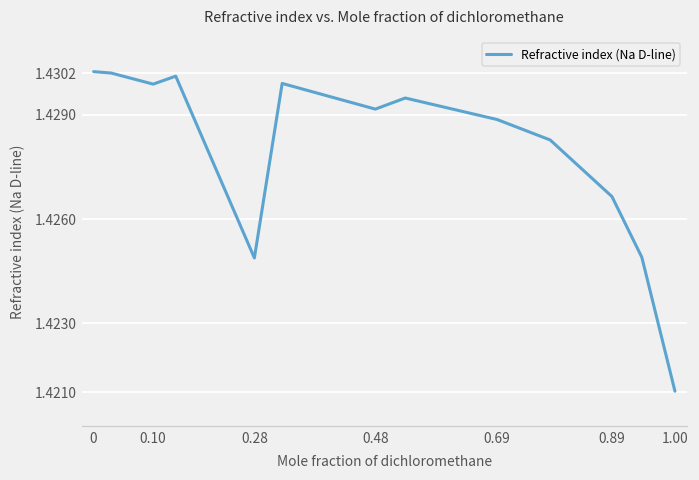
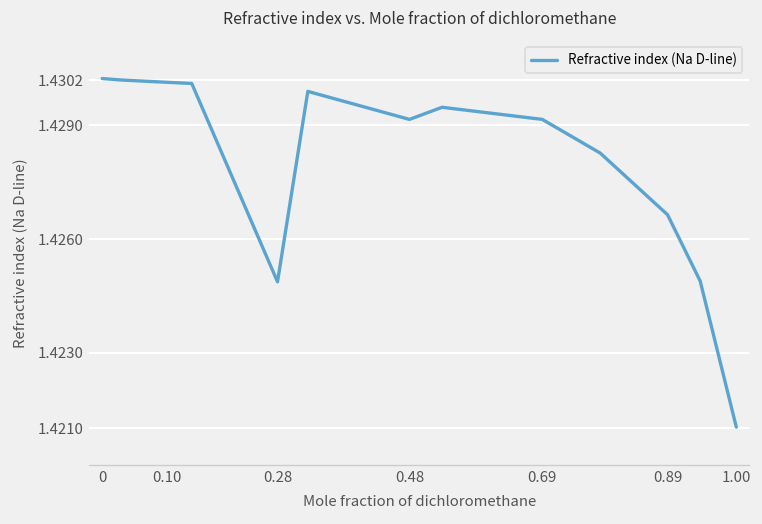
  {
    "0": 1.4302,
-   "0.10": 1.4299,
+   "0.10": 1.4301,
    "0.28": 1.4249,
    "0.48": 1.4292,
-   "0.69": 1.4289,
+   "0.69": 1.4292,
    "0.89": 1.4266,
    "1.00": 1.4210
  }
